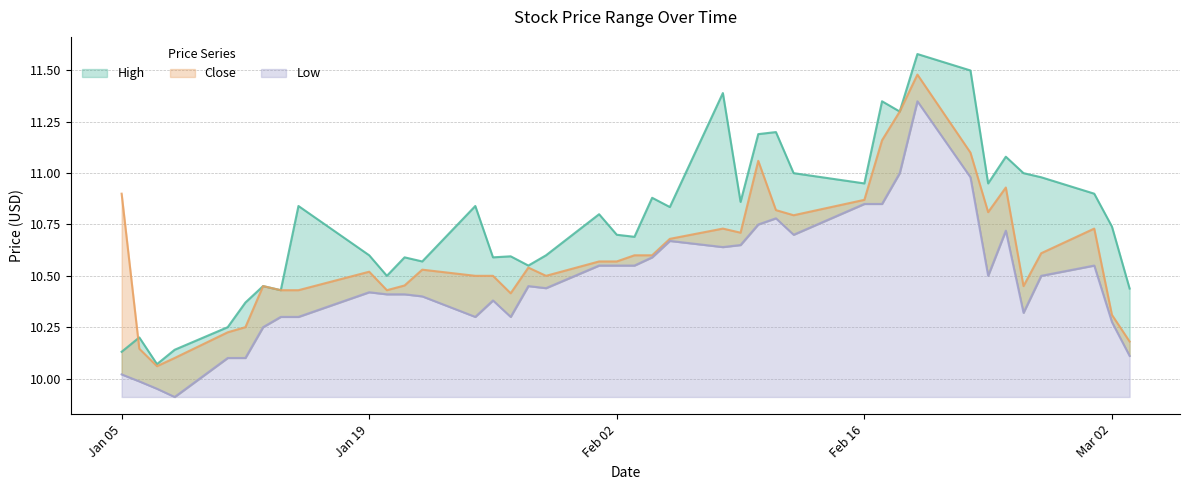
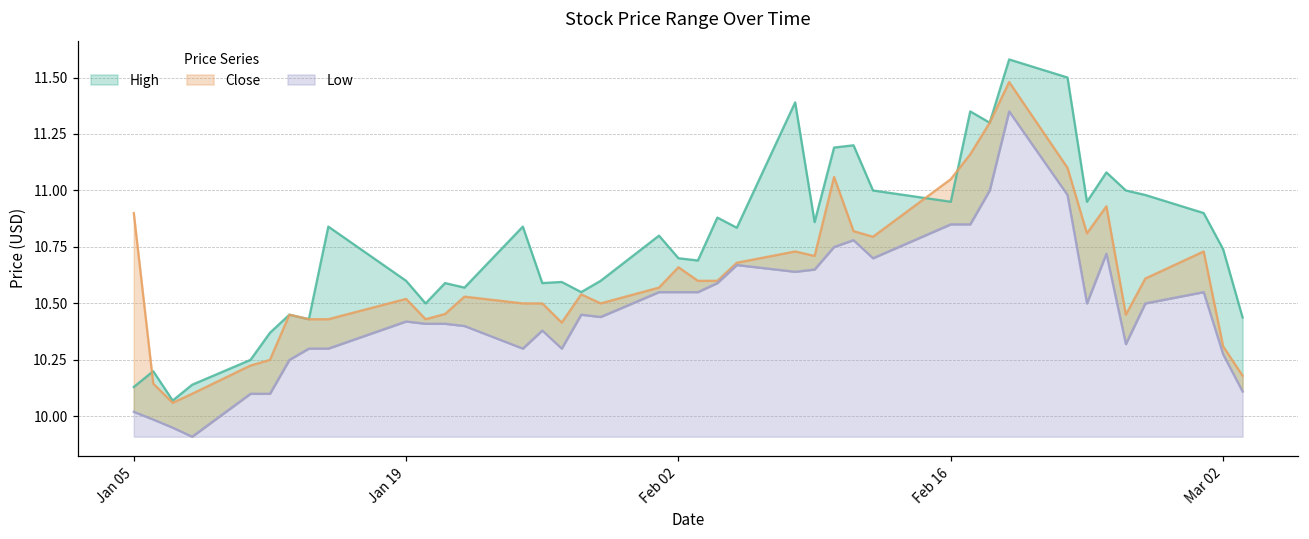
  {
    "Close": {
      "Jan 05": 10.90,
      "Jan 19": 10.52,
-     "Feb 02": 10.57,
-     "Feb 16": 10.87,
+     "Feb 02": 10.66,
+     "Feb 16": 11.05,
      "Mar 02": 10.31
    }
  }
